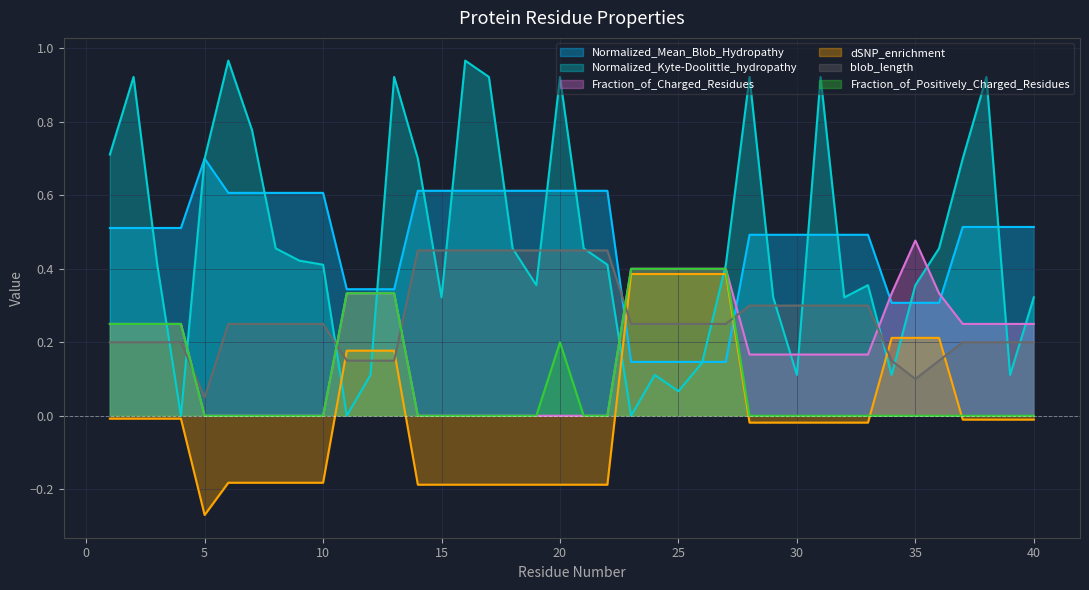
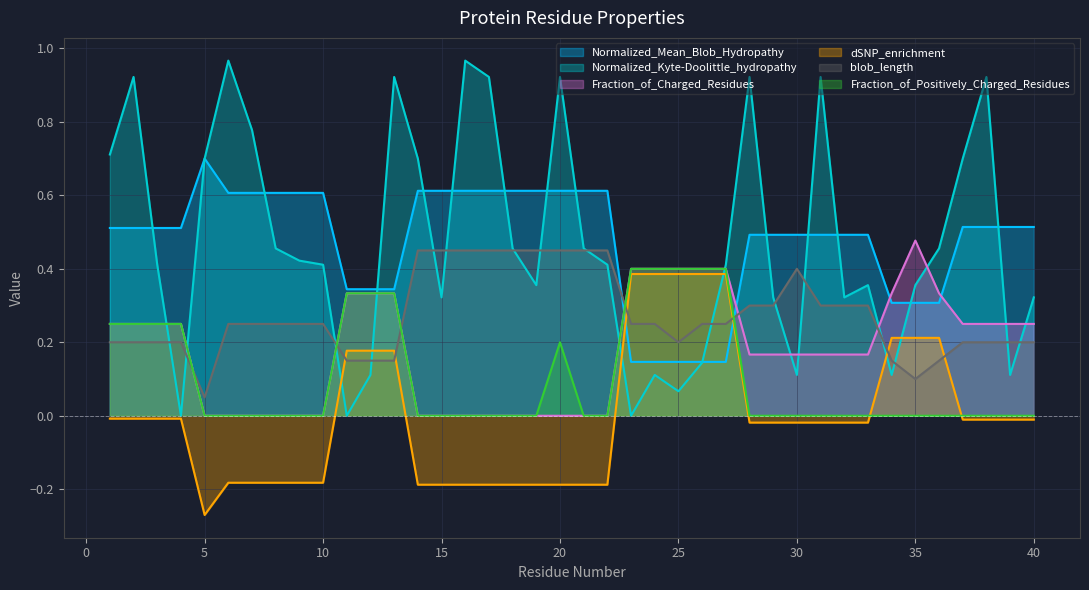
  {
    "Fraction_of_Charged_Residues": {
      "30": 0.17,
      "35": 0.48,
      "40": 0.25
    },
    "blob_length": {
      "5": 0.05,
      "10": 0.25,
      "15": 0.45,
      "20": 0.45,
-     "25": 0.25,
-     "30": 0.30,
+     "25": 0.20,
+     "30": 0.40,
      "35": 0.10,
      "40": 0.20
    },
    "Fraction_of_Positively_Charged_Residues": {
      "20": 0.20,
      "35": 0.00
    }
  }
